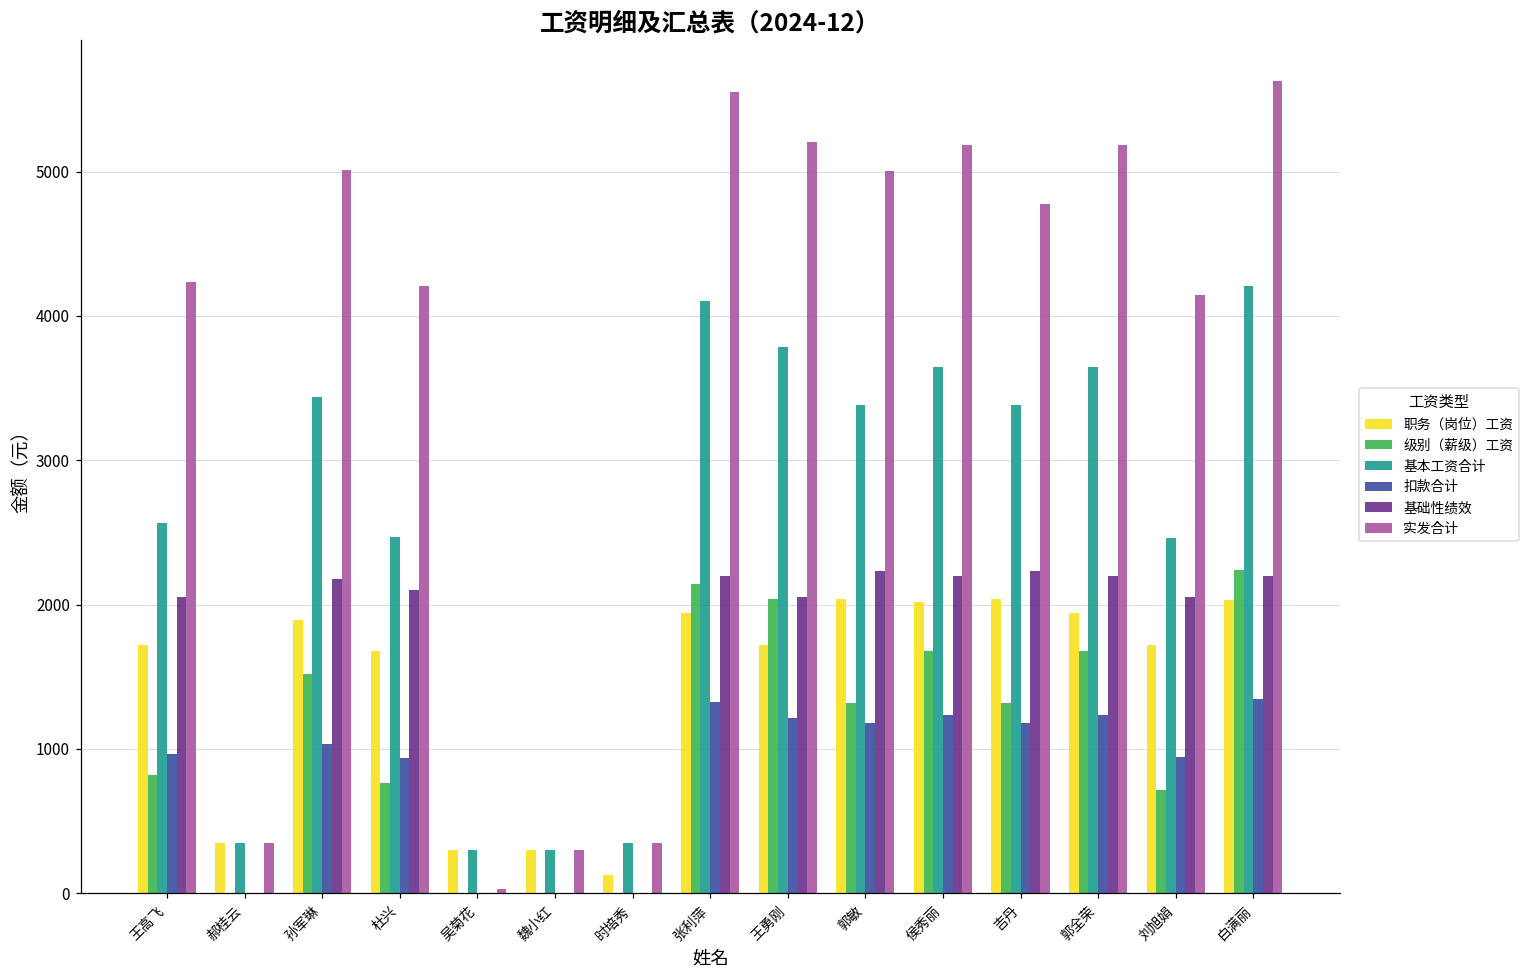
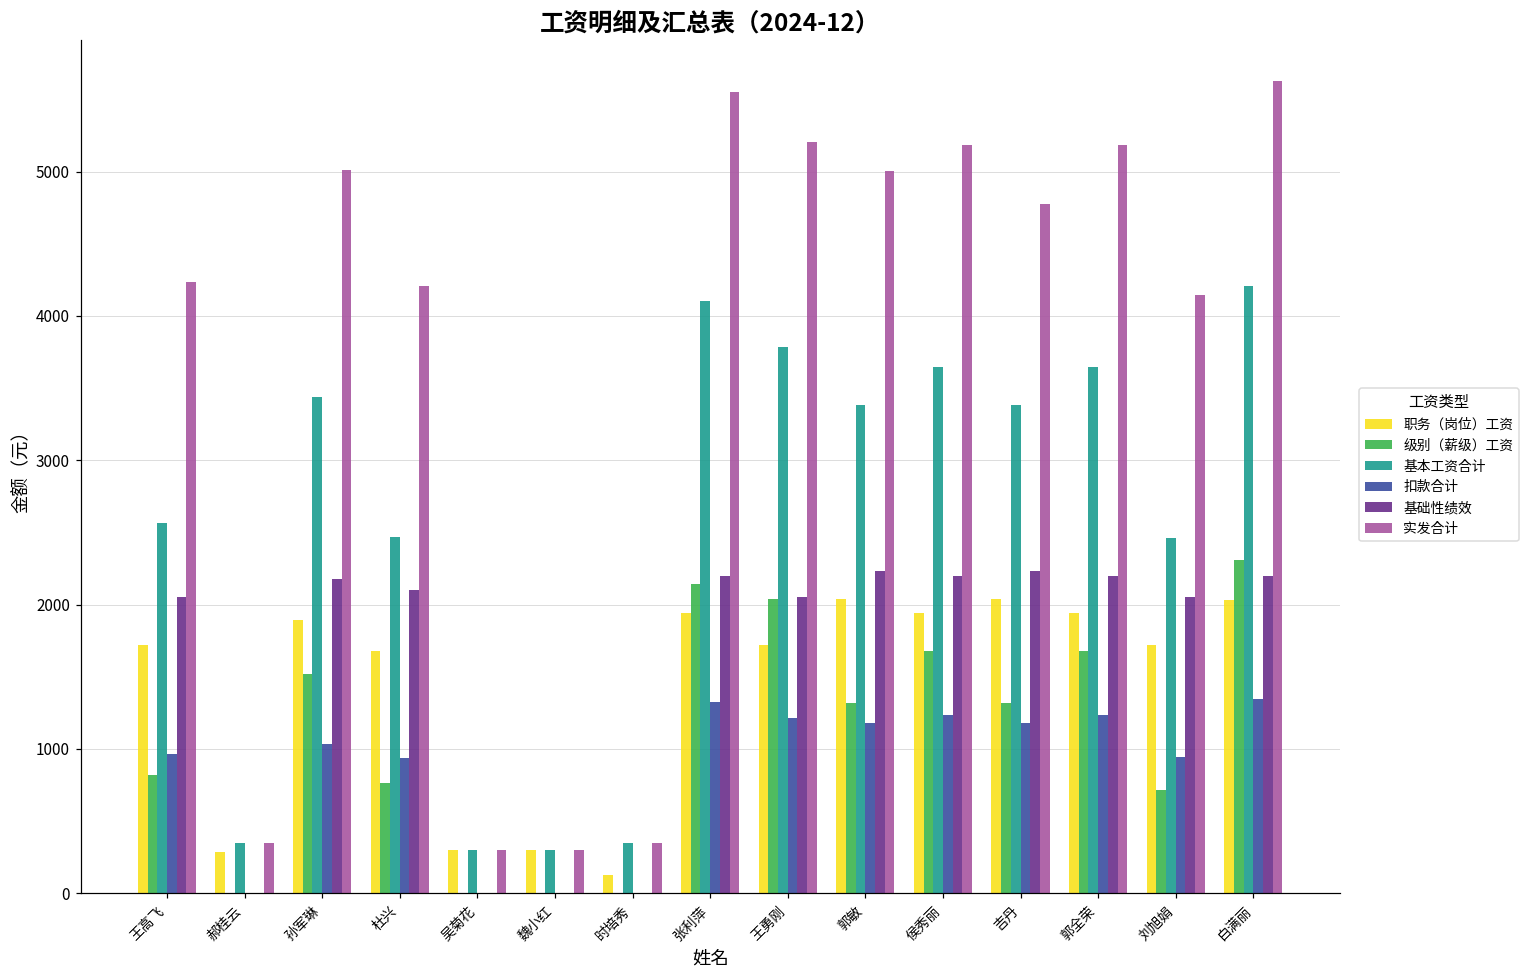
  {
    "职务（岗位）工资": {
      "王高飞": 1720,
-     "郝桂云": 350,
+     "郝桂云": 280,
      "孙军琳": 1900,
      "杜兴": 1680,
      "吴菊花": 300,
      "魏小红": 300,
      "时培秀": 130,
      "张利萍": 1940,
      "王勇刚": 1720,
      "郭敏": 2040,
-     "侯秀丽": 2020,
+     "侯秀丽": 1940,
      "吉丹": 2040,
      "郭全荣": 1940,
      "刘旭娟": 1720,
      "白满丽": 2030
    },
    "级别（薪级）工资": {
      "王高飞": 820,
      "郝桂云": 0,
      "孙军琳": 1520,
      "杜兴": 770,
      "吴菊花": 0,
      "魏小红": 0,
      "时培秀": 0,
      "张利萍": 2140,
      "王勇刚": 2040,
      "郭敏": 1320,
      "侯秀丽": 1680,
      "吉丹": 1320,
      "郭全荣": 1680,
      "刘旭娟": 710,
-     "白满丽": 2240
+     "白满丽": 2310
    },
    "基本工资合计": {
      "王高飞": 2570,
      "郝桂云": 350,
      "孙军琳": 3440,
      "杜兴": 2470,
      "吴菊花": 300,
      "魏小红": 300,
      "时培秀": 350,
      "张利萍": 4100,
      "王勇刚": 3780,
      "郭敏": 3380,
      "侯秀丽": 3650,
      "吉丹": 3380,
      "郭全荣": 3650,
      "刘旭娟": 2460,
      "白满丽": 4210
    },
    "扣款合计": {
      "王高飞": 960,
      "郝桂云": 0,
      "孙军琳": 1030,
      "杜兴": 940,
      "吴菊花": 0,
      "魏小红": 0,
      "时培秀": 0,
      "张利萍": 1320,
      "王勇刚": 1210,
      "郭敏": 1180,
      "侯秀丽": 1230,
      "吉丹": 1180,
      "郭全荣": 1230,
      "刘旭娟": 940,
      "白满丽": 1340
    },
    "基础性绩效": {
      "王高飞": 2060,
      "郝桂云": 0,
      "孙军琳": 2180,
      "杜兴": 2100,
      "吴菊花": 0,
      "魏小红": 0,
      "时培秀": 0,
      "张利萍": 2200,
      "王勇刚": 2060,
      "郭敏": 2230,
      "侯秀丽": 2200,
      "吉丹": 2230,
      "郭全荣": 2200,
      "刘旭娟": 2060,
      "白满丽": 2200
    },
    "实发合计": {
      "王高飞": 4230,
      "郝桂云": 350,
      "孙军琳": 5010,
      "杜兴": 4210,
-     "吴菊花": 30,
+     "吴菊花": 300,
      "魏小红": 300,
      "时培秀": 350,
      "张利萍": 5550,
      "王勇刚": 5200,
      "郭敏": 5010,
      "侯秀丽": 5190,
      "吉丹": 4780,
      "郭全荣": 5190,
      "刘旭娟": 4150,
      "白满丽": 5630
    }
  }
